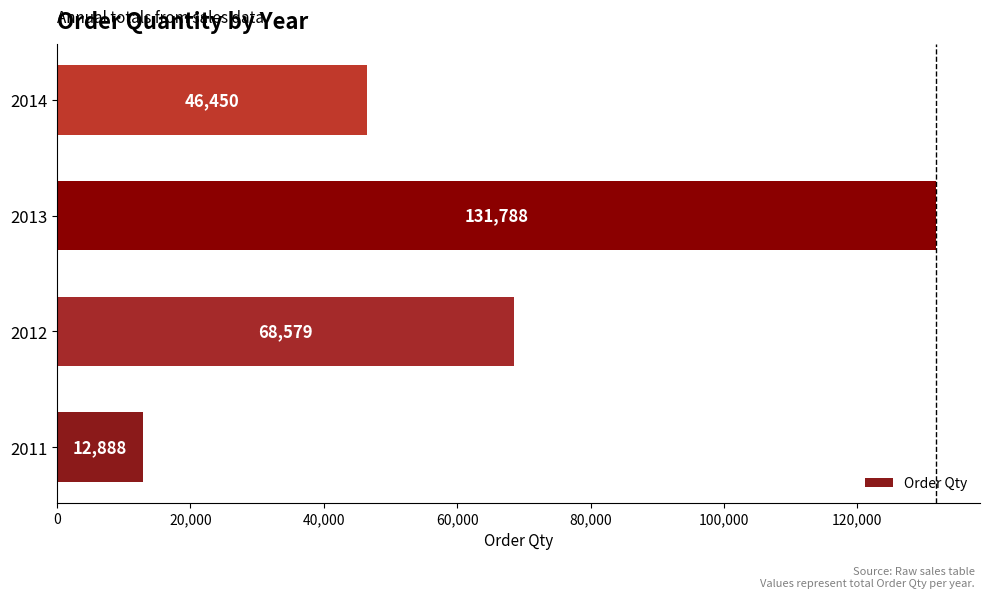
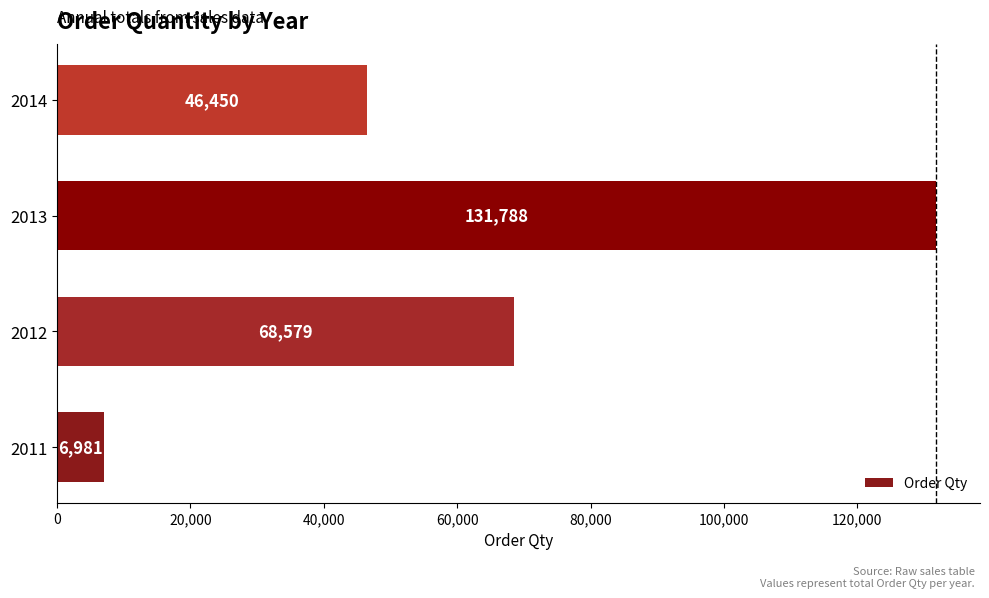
  {
    "2014": "46,450",
    "2013": "131,788",
    "2012": "68,579",
-   "2011": "12,888"
+   "2011": "6,981"
  }
